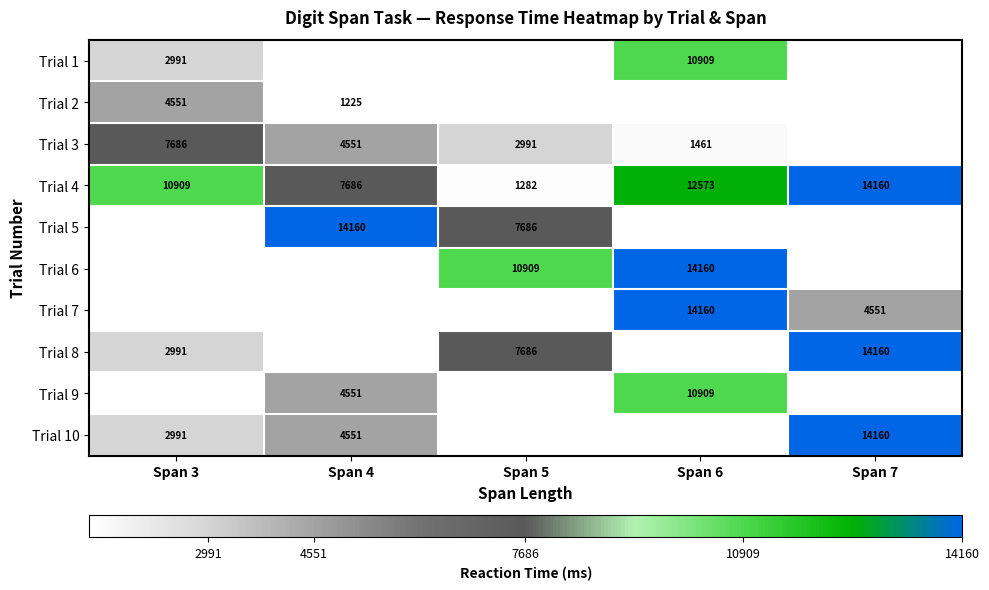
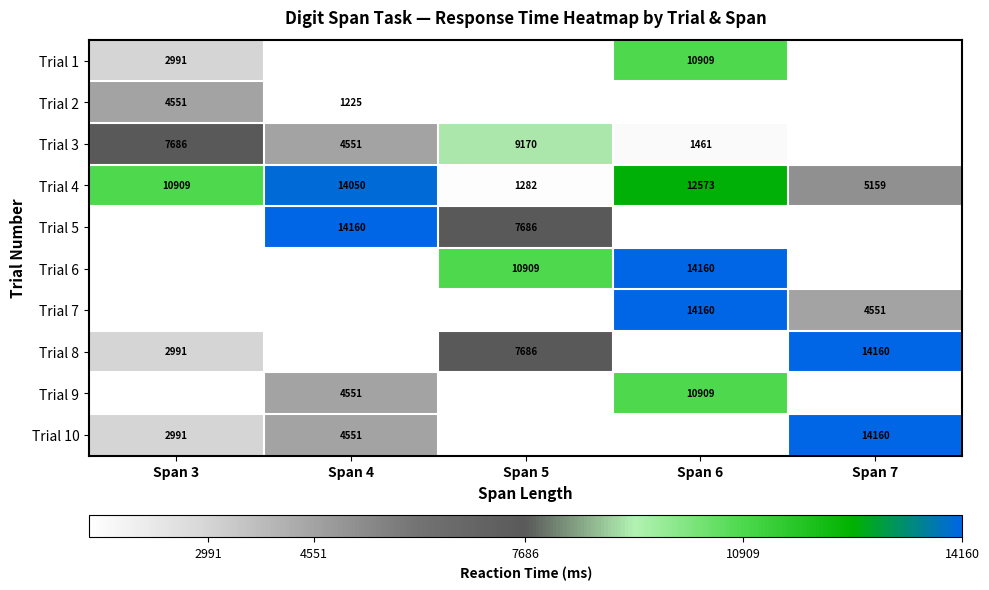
  {
    "Trial 1": {
      "Span 3": 2991,
      "Span 6": 10909
    },
    "Trial 2": {
      "Span 3": 4551,
      "Span 4": 1225
    },
    "Trial 3": {
      "Span 3": 7686,
      "Span 4": 4551,
-     "Span 5": 2991,
+     "Span 5": 9170,
      "Span 6": 1461
    },
    "Trial 4": {
      "Span 3": 10909,
-     "Span 4": 7686,
+     "Span 4": 14050,
      "Span 5": 1282,
      "Span 6": 12573,
-     "Span 7": 14160
+     "Span 7": 5159
    },
    "Trial 5": {
      "Span 4": 14160,
      "Span 5": 7686
    },
    "Trial 6": {
      "Span 5": 10909,
      "Span 6": 14160
    },
    "Trial 7": {
      "Span 6": 14160,
      "Span 7": 4551
    },
    "Trial 8": {
      "Span 3": 2991,
      "Span 5": 7686,
      "Span 7": 14160
    },
    "Trial 9": {
      "Span 4": 4551,
      "Span 6": 10909
    },
    "Trial 10": {
      "Span 3": 2991,
      "Span 4": 4551,
      "Span 7": 14160
    }
  }
